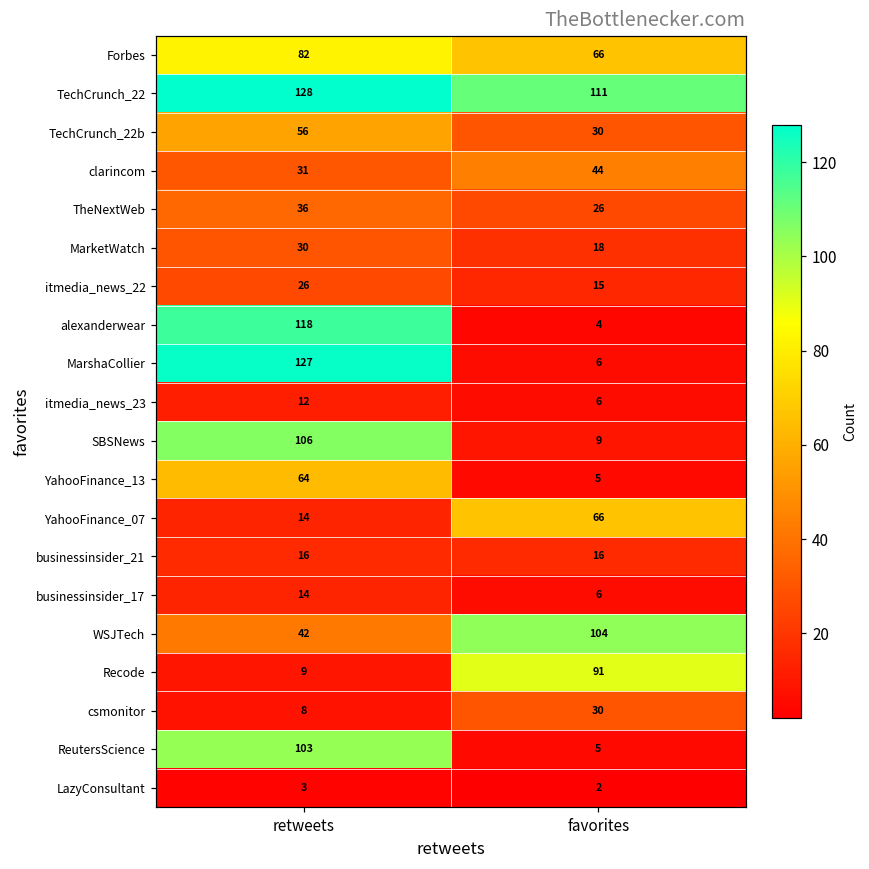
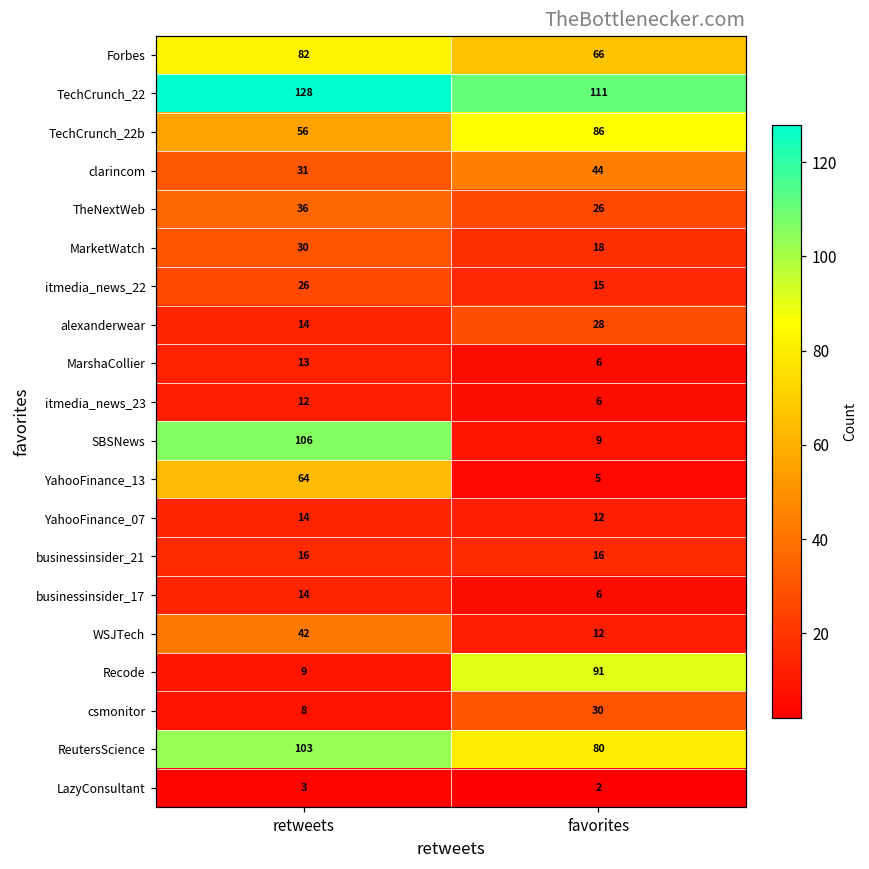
  {
    "Forbes": {
      "retweets": 82,
      "favorites": 66
    },
    "TechCrunch_22": {
      "retweets": 128,
      "favorites": 111
    },
    "TechCrunch_22b": {
      "retweets": 56,
-     "favorites": 30
+     "favorites": 86
    },
    "clarincom": {
      "retweets": 31,
      "favorites": 44
    },
    "TheNextWeb": {
      "retweets": 36,
      "favorites": 26
    },
    "MarketWatch": {
      "retweets": 30,
      "favorites": 18
    },
    "itmedia_news_22": {
      "retweets": 26,
      "favorites": 15
    },
    "alexanderwear": {
-     "retweets": 118,
-     "favorites": 4
+     "retweets": 14,
+     "favorites": 28
    },
    "MarshaCollier": {
-     "retweets": 127,
+     "retweets": 13,
      "favorites": 6
    },
    "itmedia_news_23": {
      "retweets": 12,
      "favorites": 6
    },
    "SBSNews": {
      "retweets": 106,
      "favorites": 9
    },
    "YahooFinance_13": {
      "retweets": 64,
      "favorites": 5
    },
    "YahooFinance_07": {
      "retweets": 14,
-     "favorites": 66
+     "favorites": 12
    },
    "businessinsider_21": {
      "retweets": 16,
      "favorites": 16
    },
    "businessinsider_17": {
      "retweets": 14,
      "favorites": 6
    },
    "WSJTech": {
      "retweets": 42,
-     "favorites": 104
+     "favorites": 12
    },
    "Recode": {
      "retweets": 9,
      "favorites": 91
    },
    "csmonitor": {
      "retweets": 8,
      "favorites": 30
    },
    "ReutersScience": {
      "retweets": 103,
-     "favorites": 5
+     "favorites": 80
    },
    "LazyConsultant": {
      "retweets": 3,
      "favorites": 2
    }
  }
